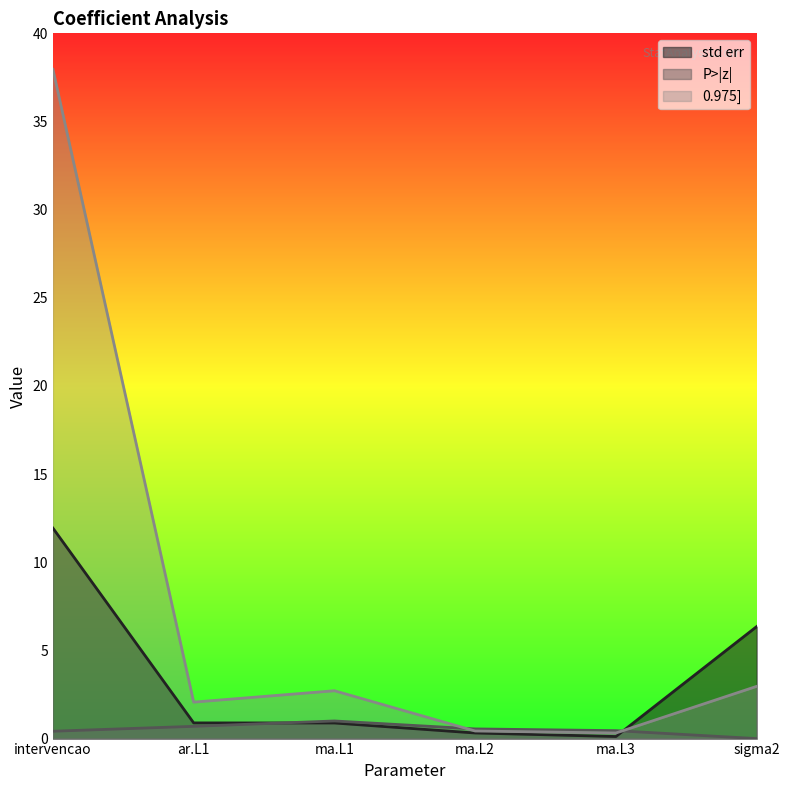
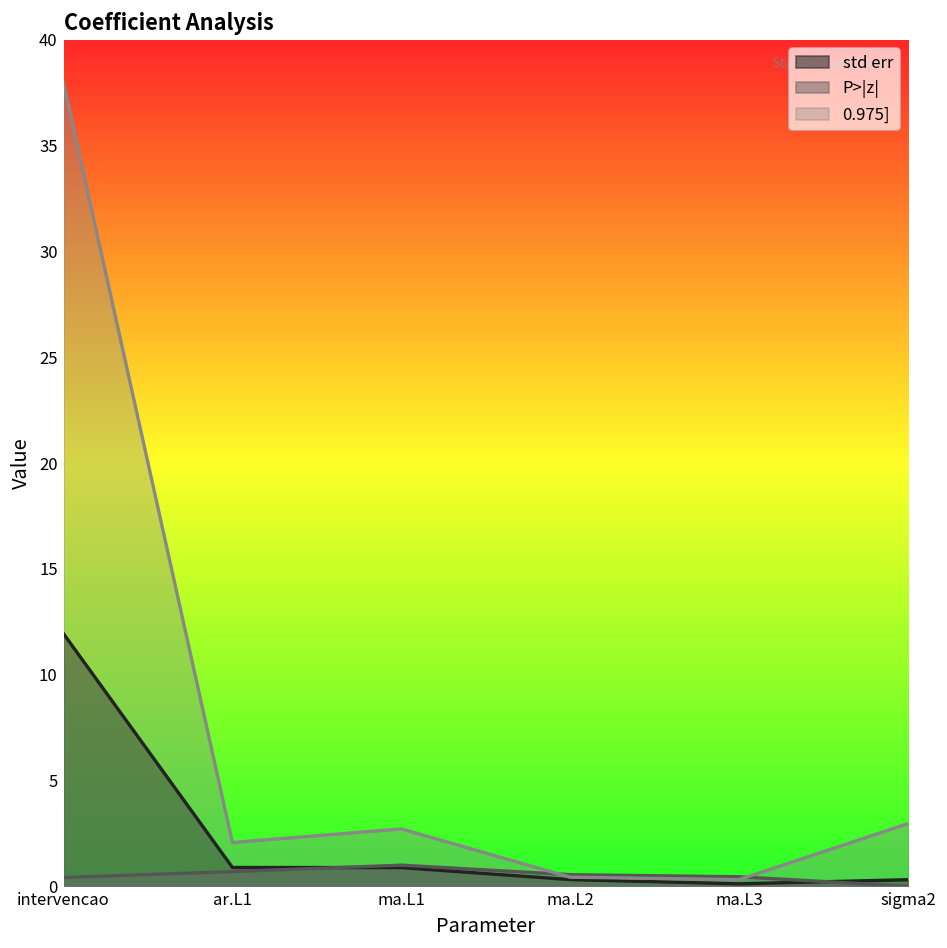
  {
    "std err": {
      "intervencao": 11.9,
      "ar.L1": 0.9,
      "ma.L3": 0.1,
-     "sigma2": 6.4
+     "sigma2": 0.3
    },
    "P>|z|": {
      "intervencao": 0.4,
      "ar.L1": 0.7,
      "sigma2": 0.0
    },
    "0.975]": {
      "intervencao": 38.0,
      "ar.L1": 2.1,
      "ma.L1": 2.7,
      "sigma2": 3.0
    }
  }
